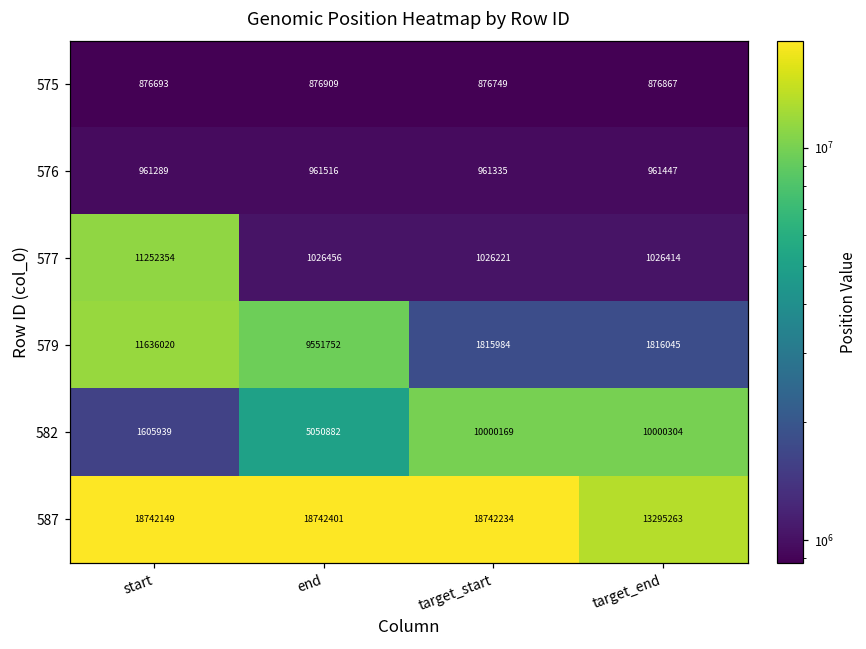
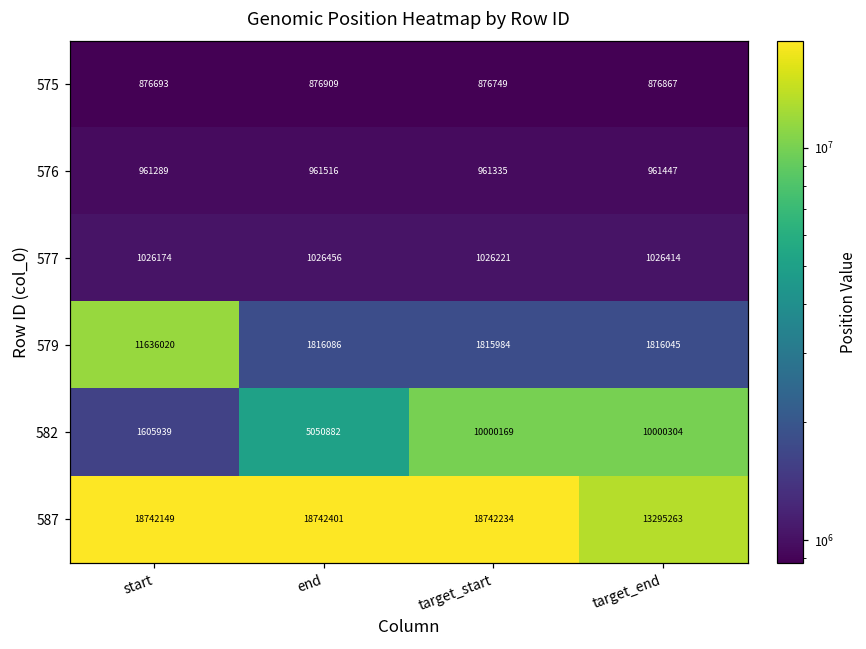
  {
    "575": {
      "start": 876693,
      "end": 876909,
      "target_start": 876749,
      "target_end": 876867
    },
    "576": {
      "start": 961289,
      "end": 961516,
      "target_start": 961335,
      "target_end": 961447
    },
    "577": {
-     "start": 11252354,
+     "start": 1026174,
      "end": 1026456,
      "target_start": 1026221,
      "target_end": 1026414
    },
    "579": {
      "start": 11636020,
-     "end": 9551752,
+     "end": 1816086,
      "target_start": 1815984,
      "target_end": 1816045
    },
    "582": {
      "start": 1605939,
      "end": 5050882,
      "target_start": 10000169,
      "target_end": 10000304
    },
    "587": {
      "start": 18742149,
      "end": 18742401,
      "target_start": 18742234,
      "target_end": 13295263
    }
  }
